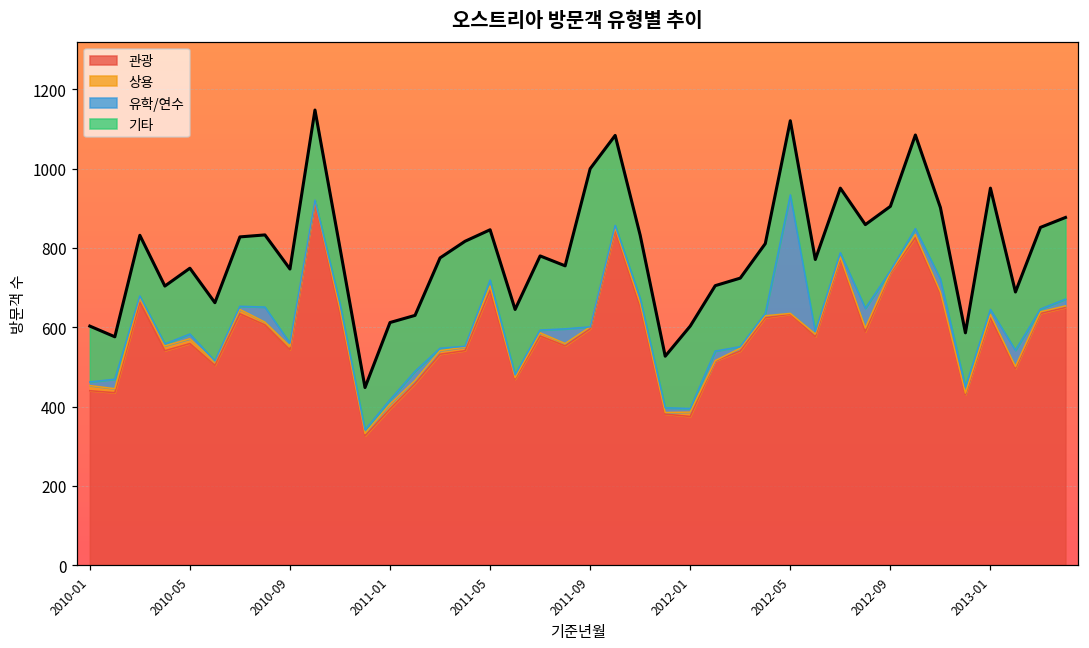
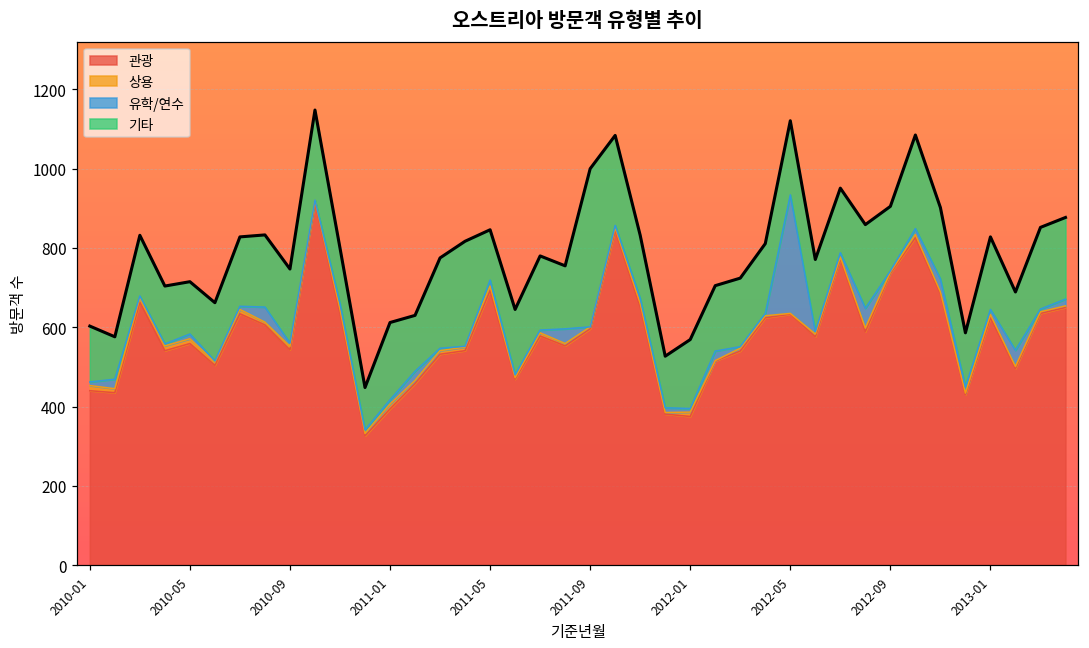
  {
    "관광": {
      "2010-01": 440,
      "2010-05": 560,
      "2010-09": 540,
      "2011-01": 390,
      "2011-05": 690,
      "2012-01": 380,
      "2013-01": 620
    },
    "상용": {
      "2010-01": 10,
      "2010-05": 10,
      "2010-09": 10,
      "2011-01": 10,
      "2011-05": 10,
      "2012-01": 10,
      "2013-01": 10
    },
    "유학/연수": {
      "2010-01": 10,
      "2010-05": 10,
      "2010-09": 10,
      "2011-01": 10,
      "2011-05": 20,
      "2012-01": 10,
      "2012-05": 300,
      "2013-01": 10
    },
    "기타": {
      "2010-01": 140,
-     "2010-05": 170,
+     "2010-05": 130,
      "2010-09": 190,
      "2011-01": 200,
      "2011-05": 130,
      "2011-09": 400,
-     "2012-01": 210,
+     "2012-01": 170,
      "2012-05": 190,
      "2012-09": 160,
-     "2013-01": 310
+     "2013-01": 180
    }
  }
